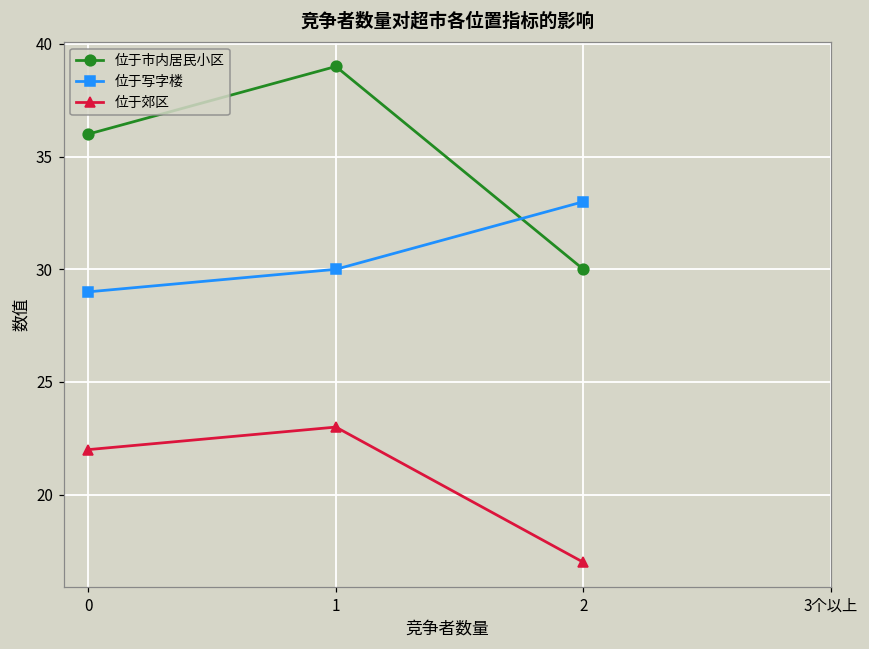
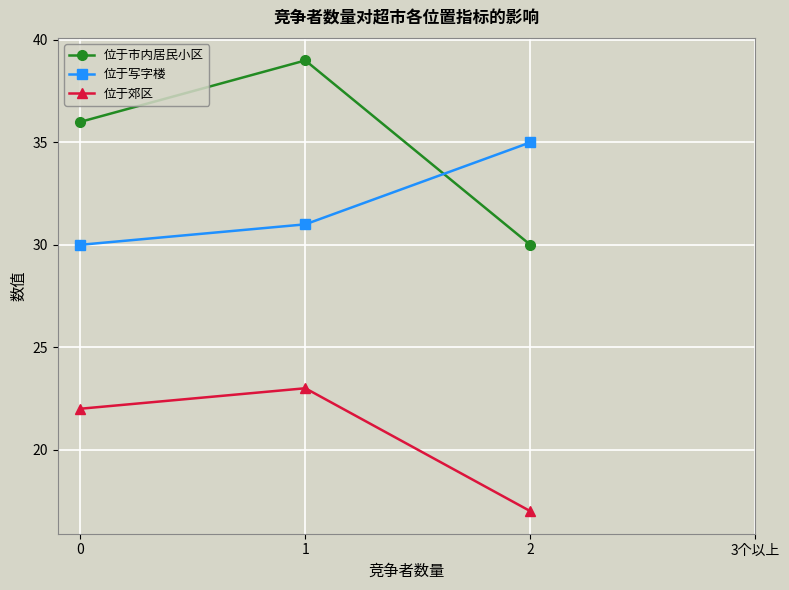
  {
    "位于市内居民小区": {
      "0": 36,
      "1": 39,
      "2": 30
    },
    "位于写字楼": {
-     "0": 29,
-     "1": 30,
-     "2": 33
+     "0": 30,
+     "1": 31,
+     "2": 35
    },
    "位于郊区": {
      "0": 22,
      "1": 23,
      "2": 17
    }
  }
